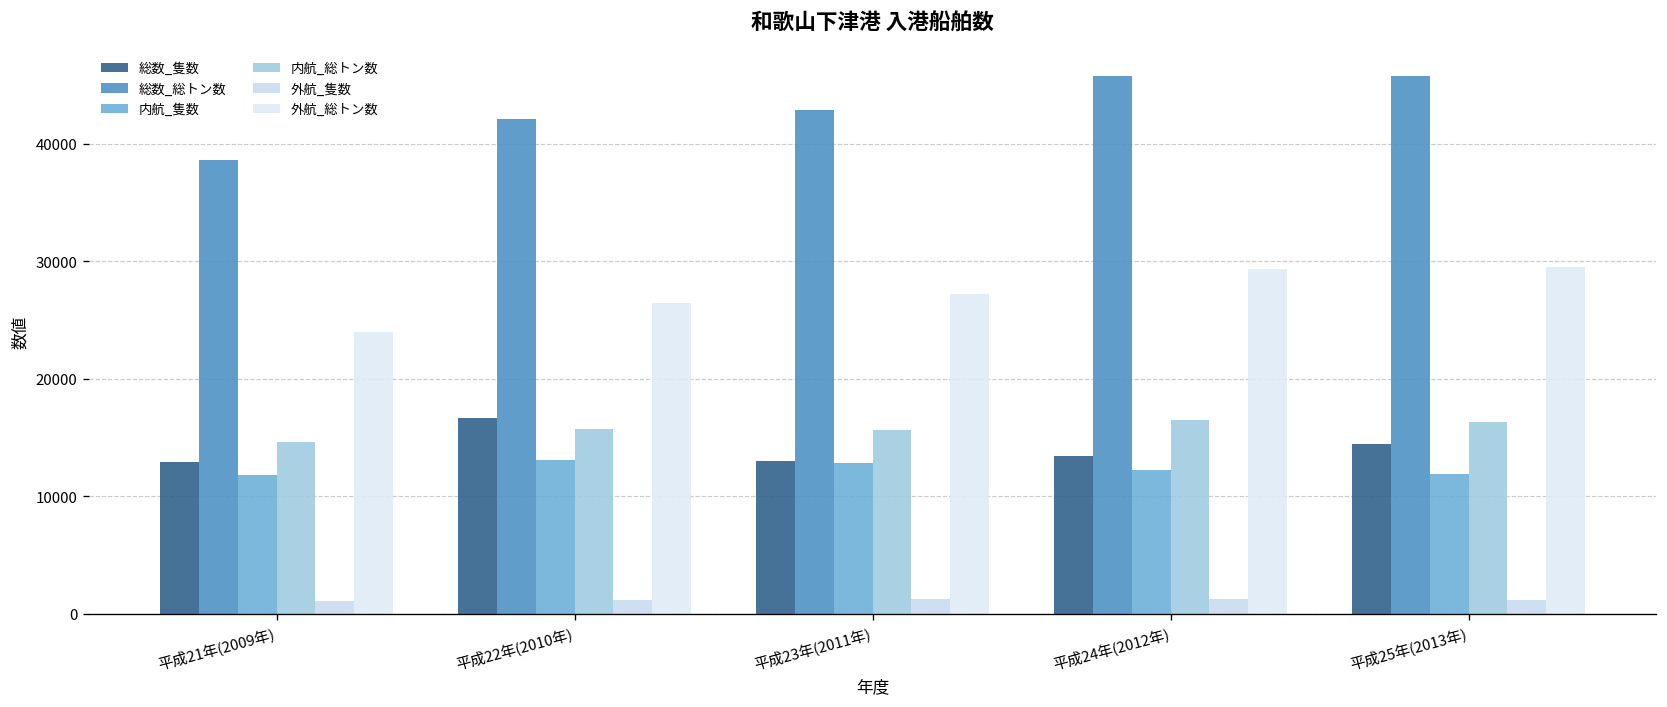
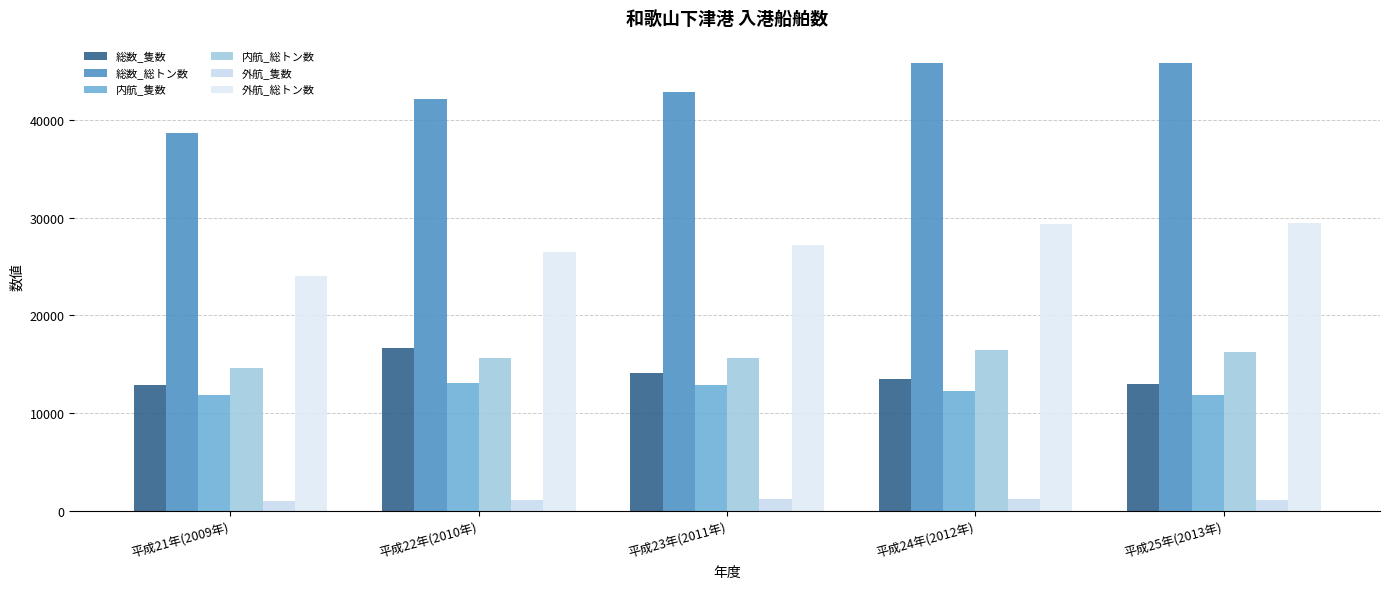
  {
    "総数_隻数": {
      "平成21年(2009年)": 13000,
      "平成22年(2010年)": 17000,
-     "平成23年(2011年)": 13000,
+     "平成23年(2011年)": 14000,
      "平成24年(2012年)": 13000,
-     "平成25年(2013年)": 14000
+     "平成25年(2013年)": 13000
    }
  }
